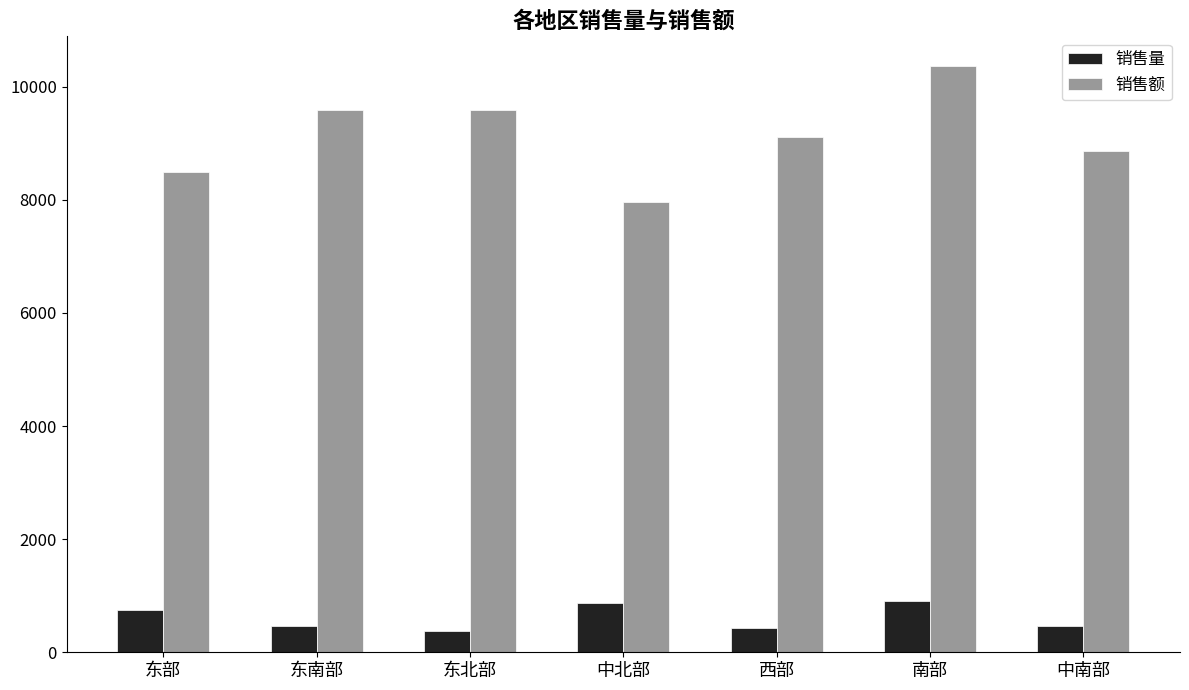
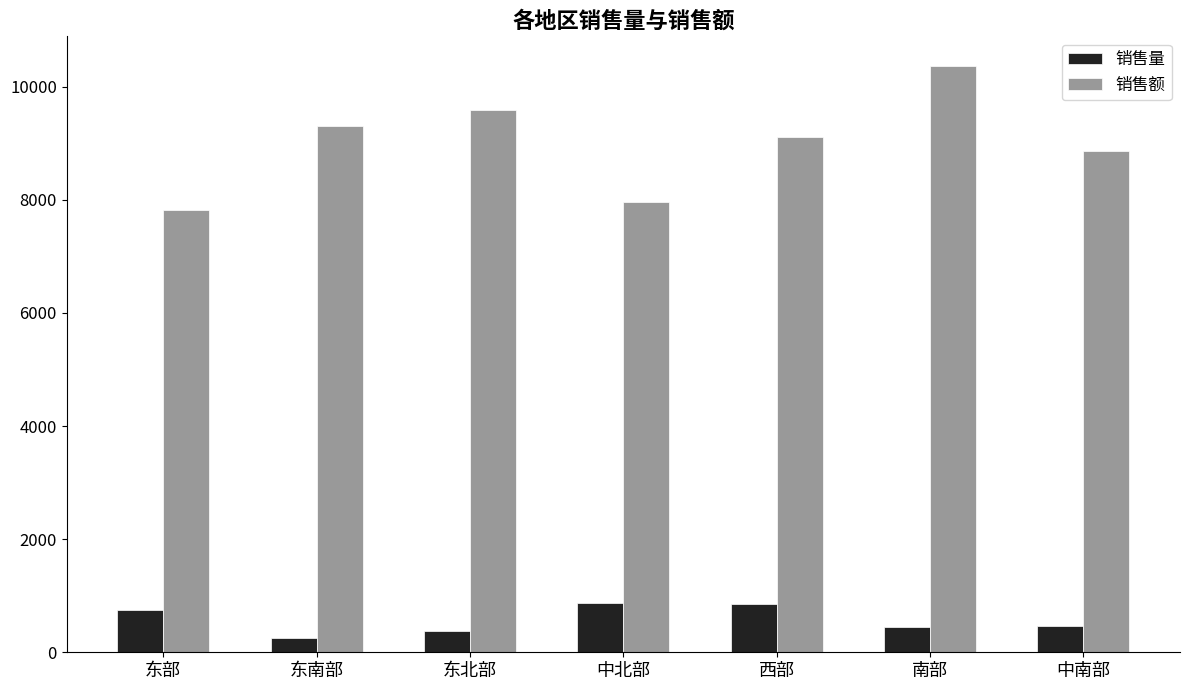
  {
    "销售量": {
      "东部": 700,
-     "东南部": 500,
+     "东南部": 300,
      "东北部": 400,
      "中北部": 900,
-     "西部": 400,
-     "南部": 900,
+     "西部": 800,
+     "南部": 500,
      "中南部": 500
    },
    "销售额": {
-     "东部": 8500,
-     "东南部": 9600,
+     "东部": 7800,
+     "东南部": 9300,
      "东北部": 9600,
      "中北部": 8000,
      "西部": 9100,
      "南部": 10400,
      "中南部": 8900
    }
  }
